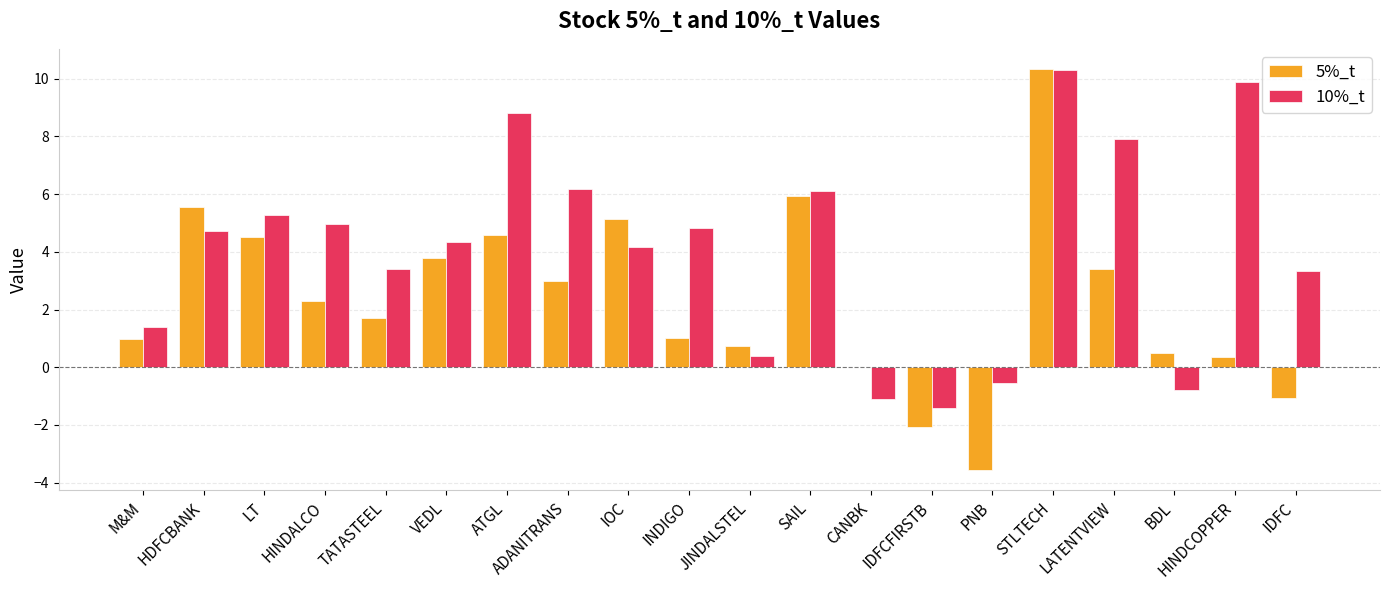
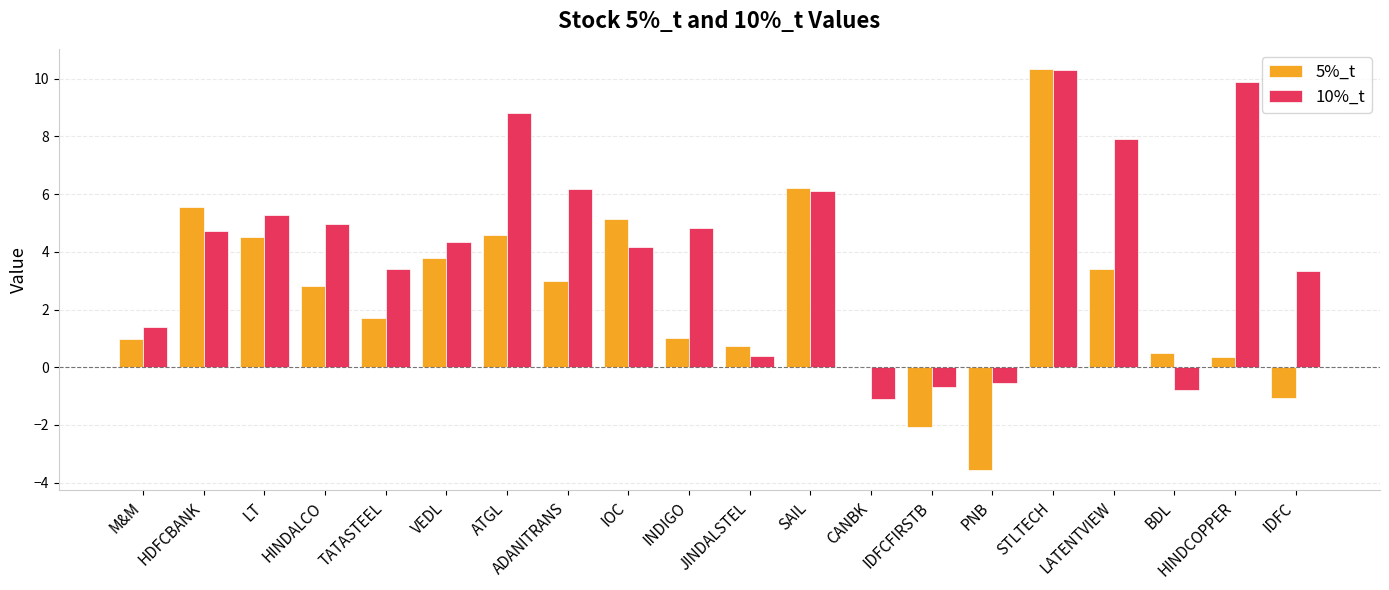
  {
    "5%_t": {
      "M&M": 1.0,
      "HDFCBANK": 5.5,
      "LT": 4.5,
-     "HINDALCO": 2.3,
+     "HINDALCO": 2.8,
      "TATASTEEL": 1.7,
      "VEDL": 3.8,
      "ATGL": 4.6,
      "ADANITRANS": 3.0,
      "IOC": 5.1,
      "INDIGO": 1.0,
      "JINDALSTEL": 0.7,
-     "SAIL": 5.9,
+     "SAIL": 6.2,
      "CANBK": 0.0,
      "IDFCFIRSTB": -2.1,
      "PNB": -3.6,
      "STLTECH": 10.3,
      "LATENTVIEW": 3.4,
      "BDL": 0.5,
      "HINDCOPPER": 0.4,
      "IDFC": -1.1
    },
    "10%_t": {
      "M&M": 1.4,
      "HDFCBANK": 4.7,
      "LT": 5.3,
      "HINDALCO": 5.0,
      "TATASTEEL": 3.4,
      "VEDL": 4.3,
      "ATGL": 8.8,
      "ADANITRANS": 6.2,
      "IOC": 4.2,
      "INDIGO": 4.8,
      "JINDALSTEL": 0.4,
      "SAIL": 6.1,
      "CANBK": -1.1,
-     "IDFCFIRSTB": -1.4,
+     "IDFCFIRSTB": -0.7,
      "PNB": -0.5,
      "STLTECH": 10.3,
      "LATENTVIEW": 7.9,
      "BDL": -0.8,
      "HINDCOPPER": 9.9,
      "IDFC": 3.3
    }
  }
